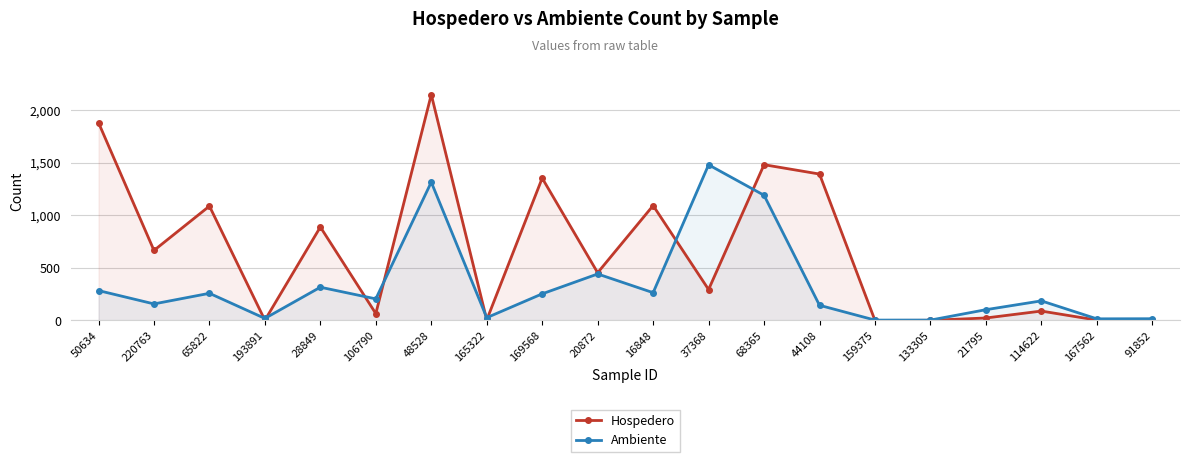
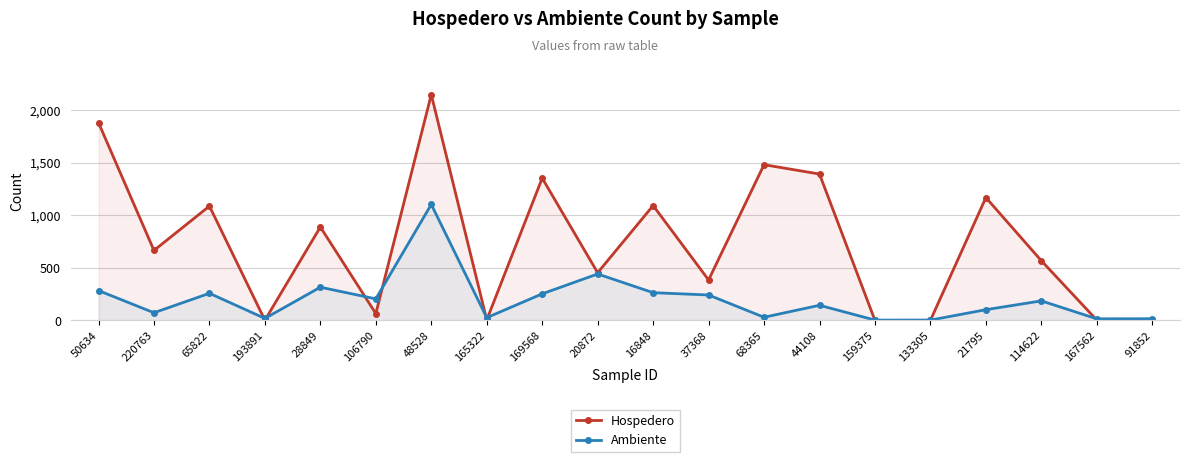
  {
    "Hospedero": {
      "50634": "1,880",
      "220763": "670",
      "65822": "1,090",
      "28849": "890",
      "106790": "70",
      "48528": "2,150",
      "169568": "1,350",
      "16848": "1,090",
-     "37368": "290",
+     "37368": "390",
      "68365": "1,480",
      "44108": "1,390",
-     "21795": "20",
-     "114622": "90"
+     "21795": "1,170",
+     "114622": "570"
    },
    "Ambiente": {
      "50634": "280",
-     "220763": "160",
+     "220763": "70",
      "65822": "260",
      "28849": "320",
      "106790": "210",
-     "48528": "1,320",
+     "48528": "1,100",
      "169568": "250",
      "16848": "260",
-     "37368": "1,480",
-     "68365": "1,190",
+     "37368": "240",
+     "68365": "30",
      "44108": "140",
      "21795": "100",
      "114622": "190"
    }
  }
